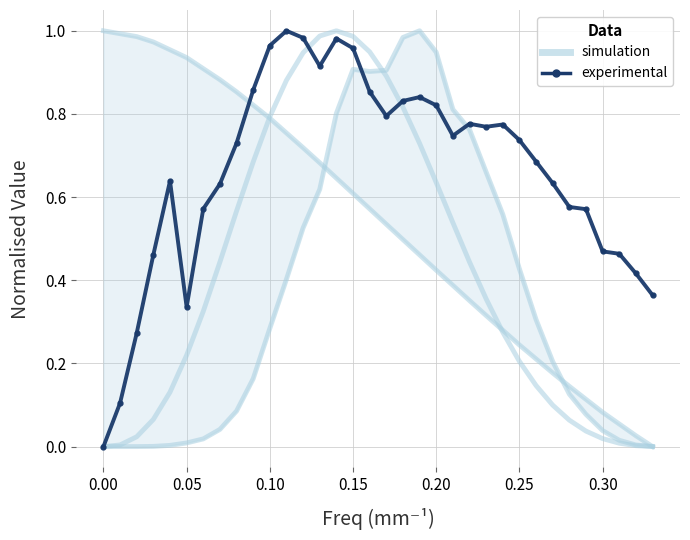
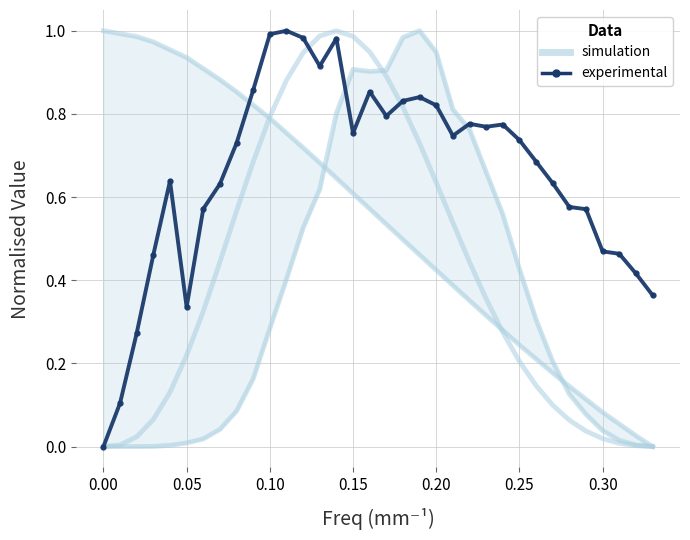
  {
    "experimental": {
      "0.05": 0.34,
-     "0.10": 0.96,
-     "0.15": 0.96,
+     "0.10": 0.99,
+     "0.15": 0.75,
      "0.20": 0.82,
      "0.25": 0.74,
      "0.30": 0.47
    }
  }
